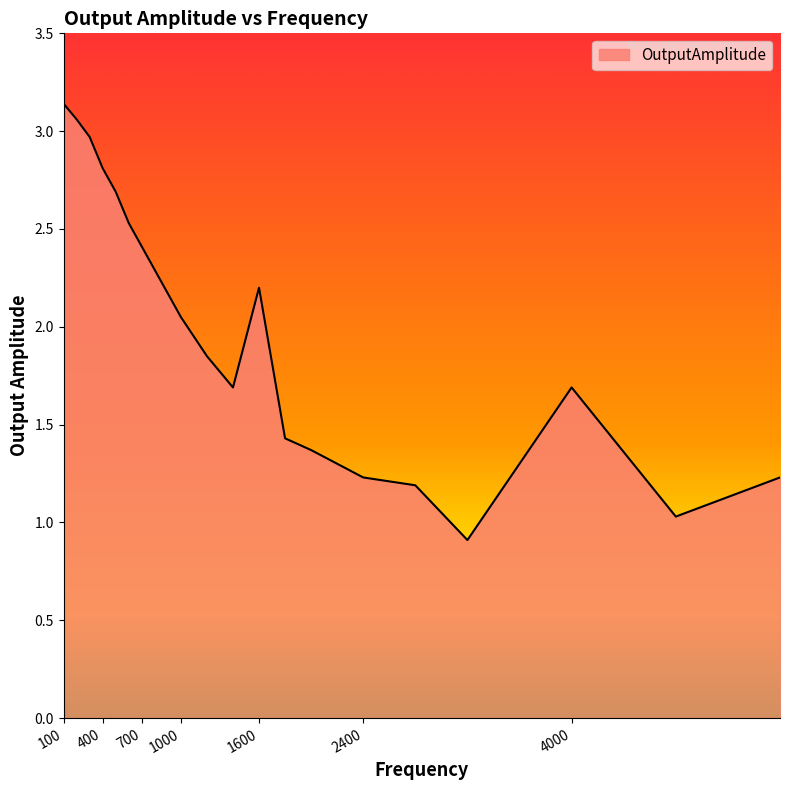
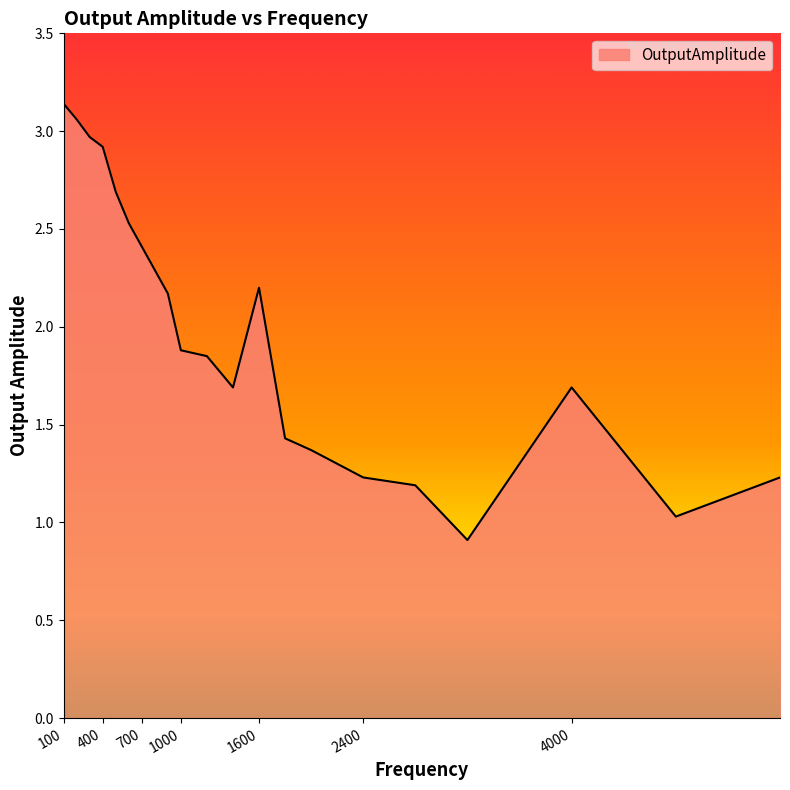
  {
    "100": 3.14,
-   "400": 2.81,
+   "400": 2.92,
    "700": 2.41,
-   "1000": 2.05,
+   "1000": 1.88,
    "1600": 2.20,
    "2400": 1.23,
    "4000": 1.69
  }
